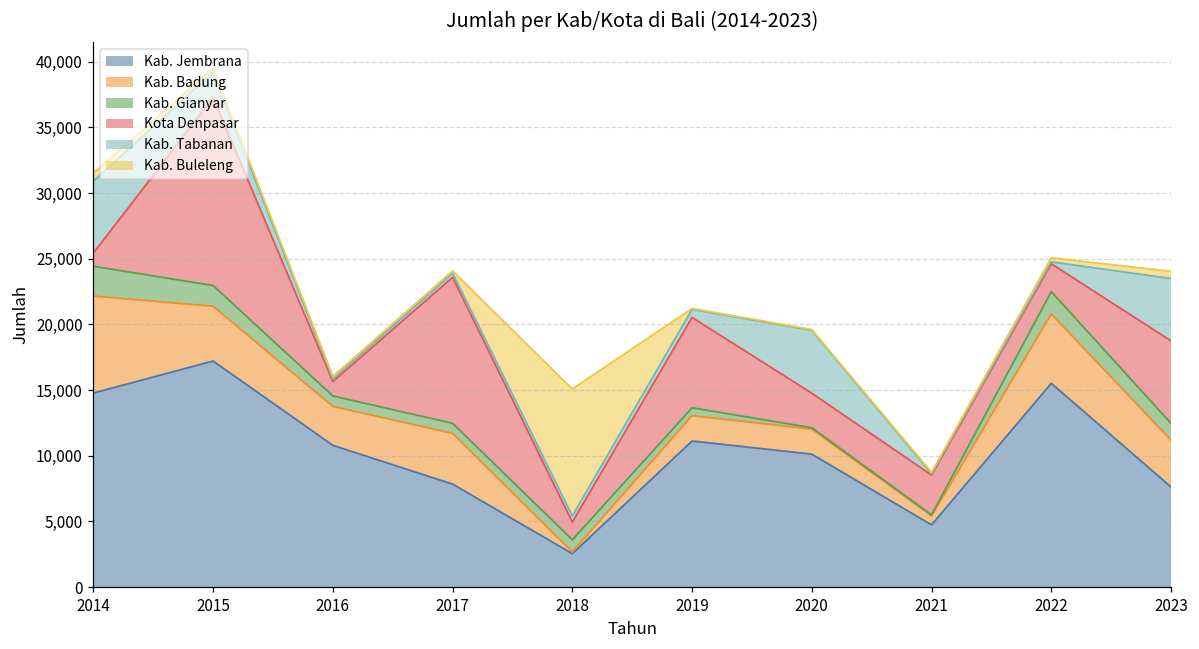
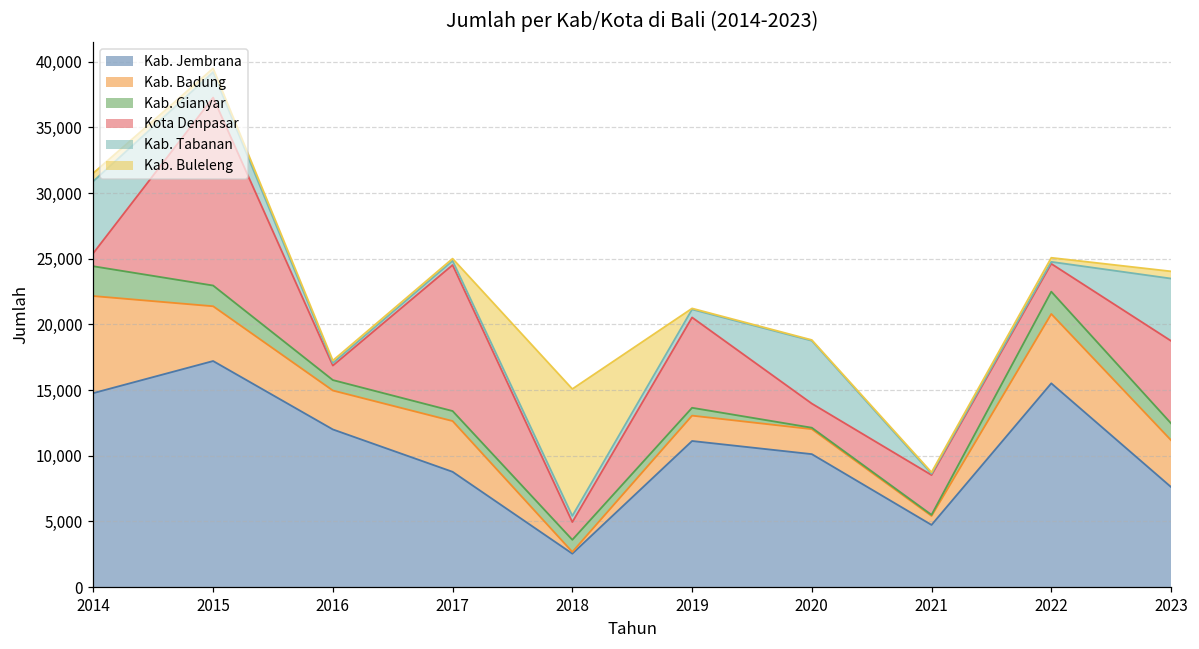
  {
    "Kab. Jembrana": {
      "2014": "14,800",
      "2015": "17,200",
-     "2016": "10,800",
-     "2017": "7,800",
+     "2016": "12,000",
+     "2017": "8,800",
      "2019": "11,100",
      "2020": "10,100",
      "2021": "4,700",
      "2022": "15,500",
      "2023": "7,600"
    },
    "Kab. Gianyar": {
      "2014": "2,300",
      "2015": "1,600",
      "2016": "800",
      "2017": "800",
      "2018": "900",
      "2019": "600",
      "2022": "1,700",
      "2023": "1,300"
    },
    "Kota Denpasar": {
      "2014": "1,000",
      "2017": "11,100",
      "2018": "1,300",
      "2019": "6,900",
-     "2020": "2,600",
+     "2020": "1,800",
      "2023": "6,300"
    },
    "Kab. Tabanan": {
      "2014": "5,500",
      "2018": "500",
      "2023": "4,700"
    }
  }
